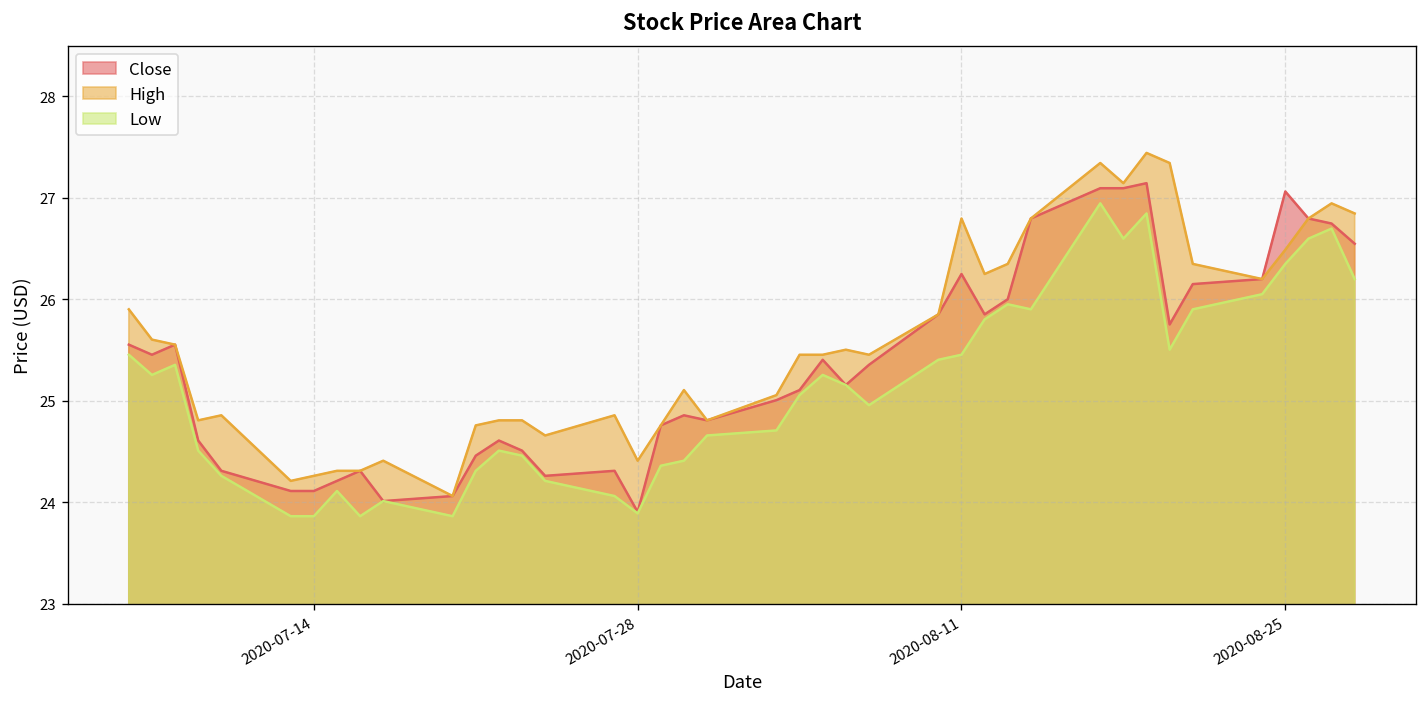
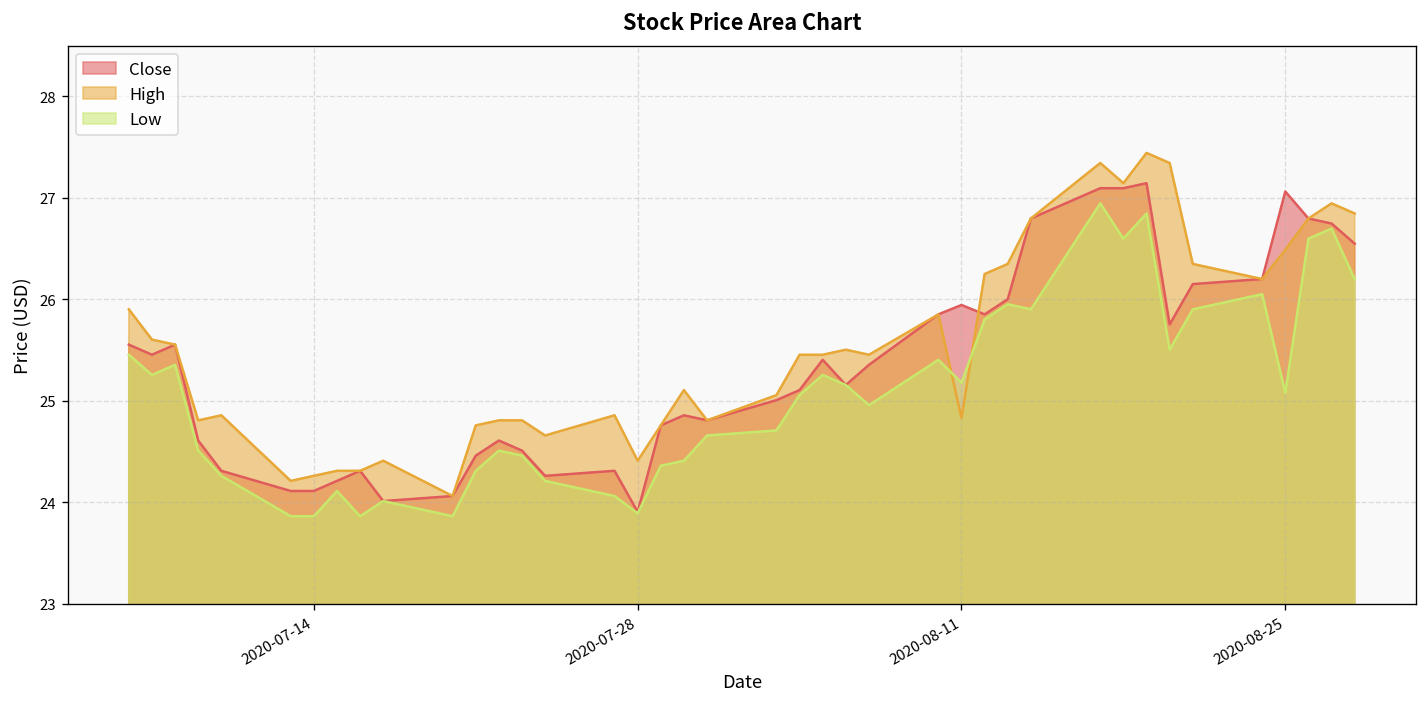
  {
    "Close": {
      "2020-07-14": 24.1,
-     "2020-08-11": 26.3,
+     "2020-08-11": 25.9,
      "2020-08-25": 27.1
    },
    "High": {
      "2020-07-14": 24.3,
      "2020-07-28": 24.4,
-     "2020-08-11": 26.8,
+     "2020-08-11": 24.8,
      "2020-08-25": 26.5
    },
    "Low": {
      "2020-07-14": 23.9,
-     "2020-08-11": 25.5,
-     "2020-08-25": 26.3
+     "2020-08-11": 25.2,
+     "2020-08-25": 25.1
    }
  }
